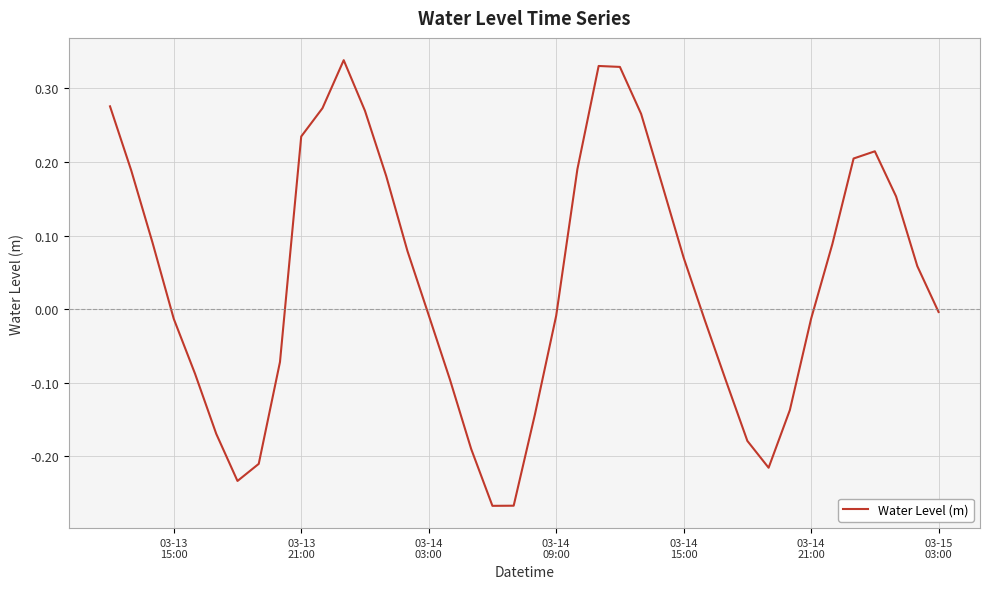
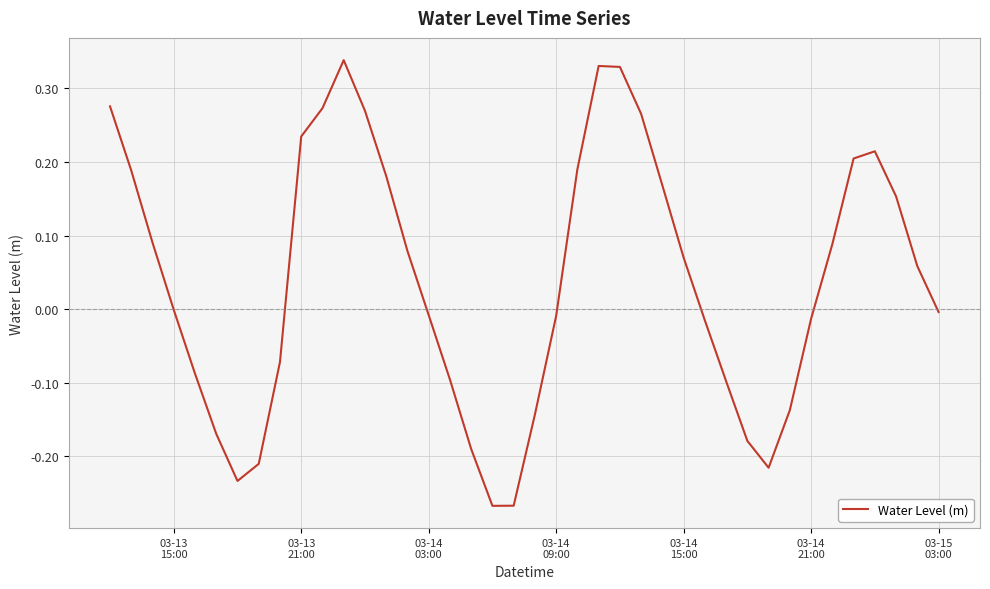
  {
-   "03-13 15:00": -0.01,
+   "03-13 15:00": 0.00,
    "03-13 21:00": 0.23,
    "03-14 03:00": -0.01,
    "03-14 09:00": -0.01,
    "03-14 15:00": 0.07,
    "03-14 21:00": -0.01,
    "03-15 03:00": 0.00
  }
